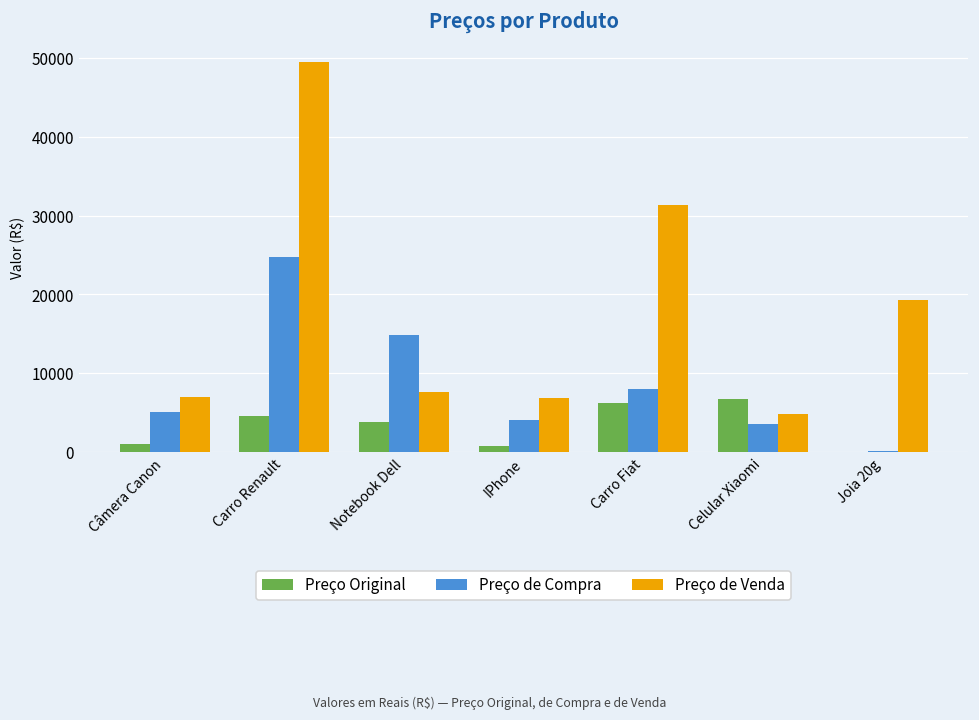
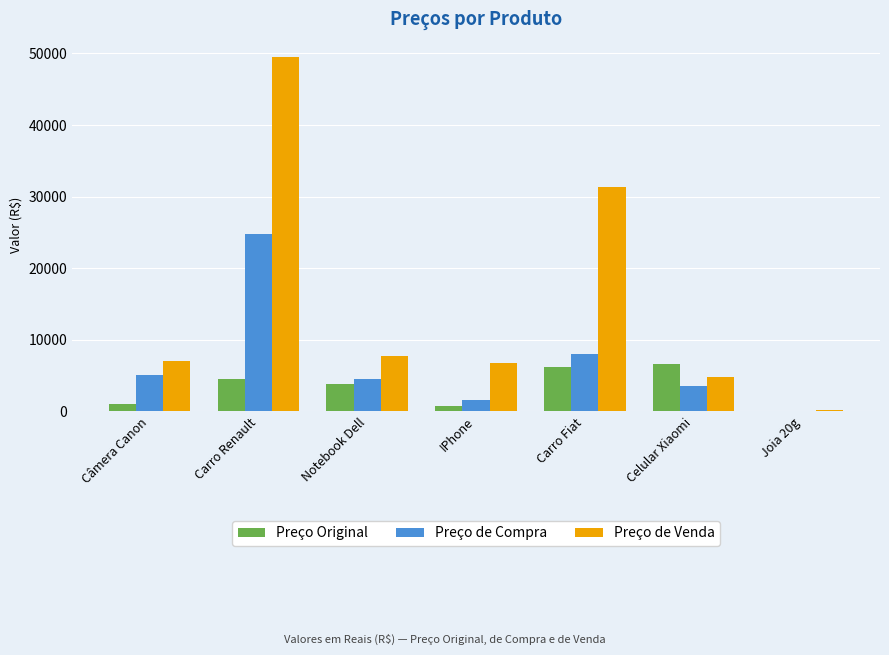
  {
    "Preço Original": {
      "Câmera Canon": 1000,
      "Carro Renault": 5000,
      "Notebook Dell": 4000,
      "IPhone": 1000,
      "Carro Fiat": 6000,
      "Celular Xiaomi": 7000
    },
    "Preço de Compra": {
      "Câmera Canon": 5000,
      "Carro Renault": 25000,
-     "Notebook Dell": 15000,
-     "IPhone": 4000,
+     "Notebook Dell": 5000,
+     "IPhone": 2000,
      "Carro Fiat": 8000,
      "Celular Xiaomi": 4000
    },
    "Preço de Venda": {
      "Câmera Canon": 7000,
      "Carro Renault": 50000,
      "Notebook Dell": 8000,
      "IPhone": 7000,
      "Carro Fiat": 31000,
      "Celular Xiaomi": 5000,
-     "Joia 20g": 19000
+     "Joia 20g": 0
    }
  }
